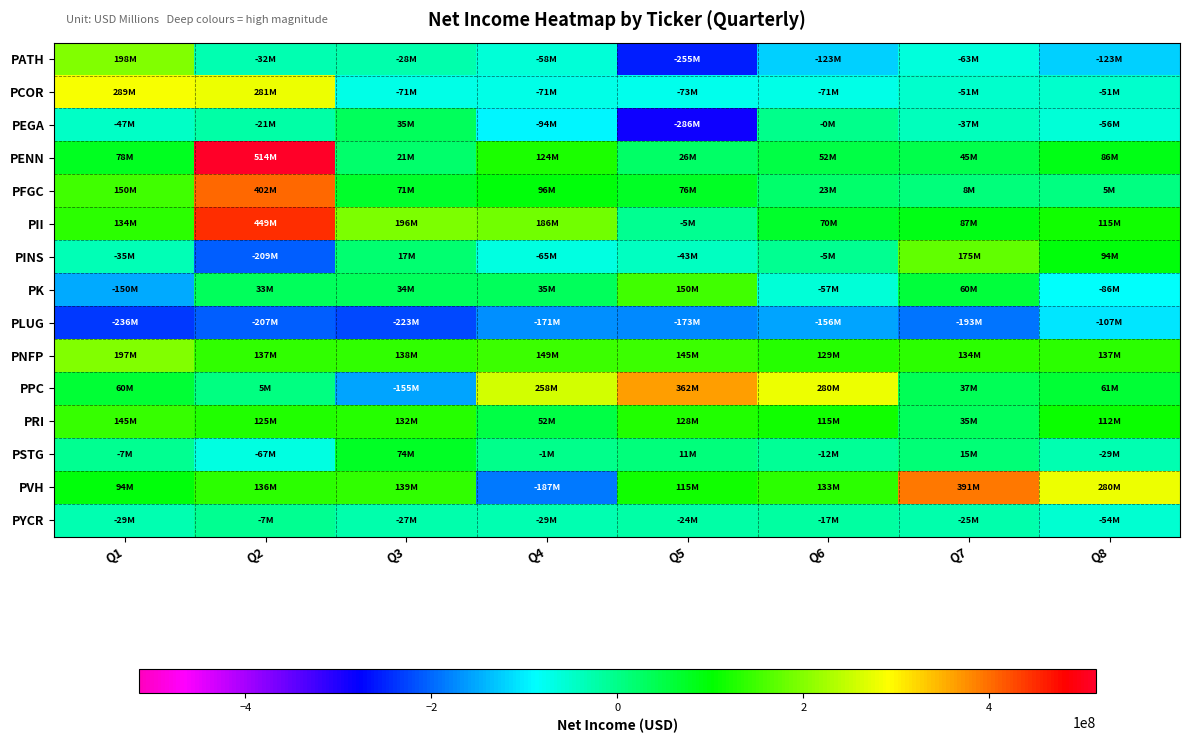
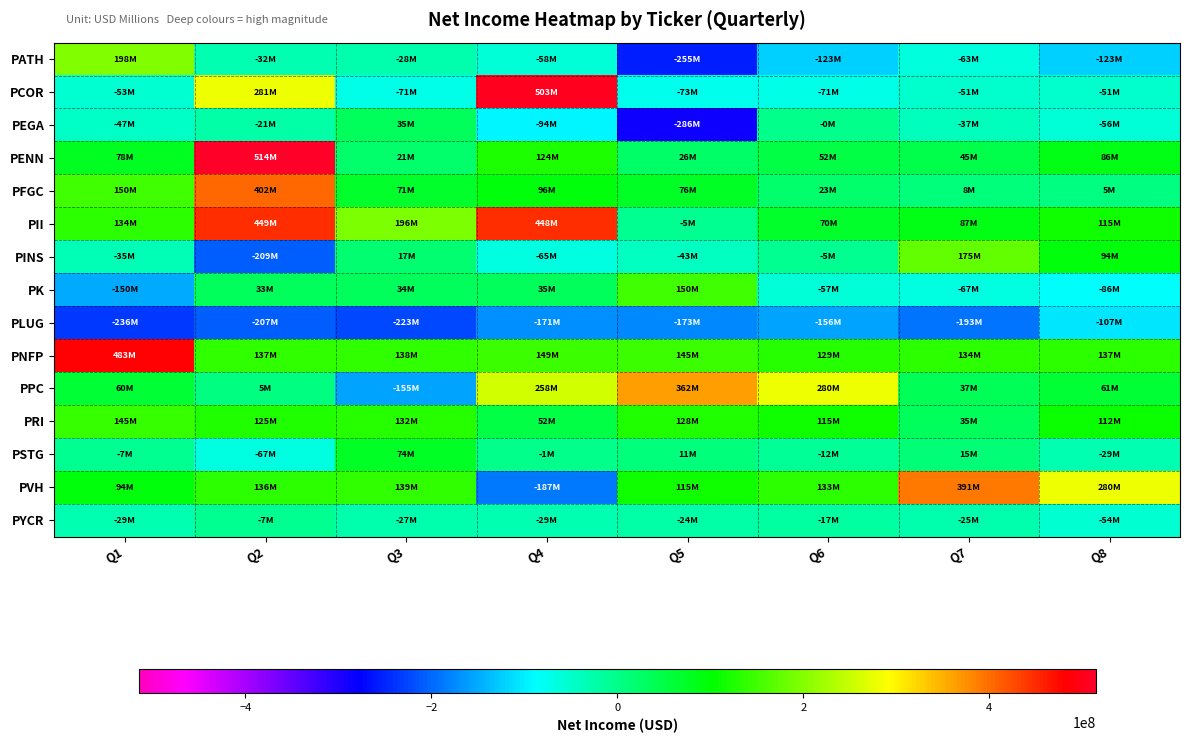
  {
    "PATH": {
      "Q1": "198M",
      "Q2": "-32M",
      "Q3": "-28M",
      "Q4": "-58M",
      "Q5": "-255M",
      "Q6": "-123M",
      "Q7": "-63M",
      "Q8": "-123M"
    },
    "PCOR": {
-     "Q1": "289M",
+     "Q1": "-53M",
      "Q2": "281M",
      "Q3": "-71M",
-     "Q4": "-71M",
+     "Q4": "503M",
      "Q5": "-73M",
      "Q6": "-71M",
      "Q7": "-51M",
      "Q8": "-51M"
    },
    "PEGA": {
      "Q1": "-47M",
      "Q2": "-21M",
      "Q3": "35M",
      "Q4": "-94M",
      "Q5": "-286M",
      "Q6": "-0M",
      "Q7": "-37M",
      "Q8": "-56M"
    },
    "PENN": {
      "Q1": "78M",
      "Q2": "514M",
      "Q3": "21M",
      "Q4": "124M",
      "Q5": "26M",
      "Q6": "52M",
      "Q7": "45M",
      "Q8": "86M"
    },
    "PFGC": {
      "Q1": "150M",
      "Q2": "402M",
      "Q3": "71M",
      "Q4": "96M",
      "Q5": "76M",
      "Q6": "23M",
      "Q7": "8M",
      "Q8": "5M"
    },
    "PII": {
      "Q1": "134M",
      "Q2": "449M",
      "Q3": "196M",
-     "Q4": "186M",
+     "Q4": "448M",
      "Q5": "-5M",
      "Q6": "70M",
      "Q7": "87M",
      "Q8": "115M"
    },
    "PINS": {
      "Q1": "-35M",
      "Q2": "-209M",
      "Q3": "17M",
      "Q4": "-65M",
      "Q5": "-43M",
      "Q6": "-5M",
      "Q7": "175M",
      "Q8": "94M"
    },
    "PK": {
      "Q1": "-150M",
      "Q2": "33M",
      "Q3": "34M",
      "Q4": "35M",
      "Q5": "150M",
      "Q6": "-57M",
-     "Q7": "60M",
+     "Q7": "-67M",
      "Q8": "-86M"
    },
    "PLUG": {
      "Q1": "-236M",
      "Q2": "-207M",
      "Q3": "-223M",
      "Q4": "-171M",
      "Q5": "-173M",
      "Q6": "-156M",
      "Q7": "-193M",
      "Q8": "-107M"
    },
    "PNFP": {
-     "Q1": "197M",
+     "Q1": "483M",
      "Q2": "137M",
      "Q3": "138M",
      "Q4": "149M",
      "Q5": "145M",
      "Q6": "129M",
      "Q7": "134M",
      "Q8": "137M"
    },
    "PPC": {
      "Q1": "60M",
      "Q2": "5M",
      "Q3": "-155M",
      "Q4": "258M",
      "Q5": "362M",
      "Q6": "280M",
      "Q7": "37M",
      "Q8": "61M"
    },
    "PRI": {
      "Q1": "145M",
      "Q2": "125M",
      "Q3": "132M",
      "Q4": "52M",
      "Q5": "128M",
      "Q6": "115M",
      "Q7": "35M",
      "Q8": "112M"
    },
    "PSTG": {
      "Q1": "-7M",
      "Q2": "-67M",
      "Q3": "74M",
      "Q4": "-1M",
      "Q5": "11M",
      "Q6": "-12M",
      "Q7": "15M",
      "Q8": "-29M"
    },
    "PVH": {
      "Q1": "94M",
      "Q2": "136M",
      "Q3": "139M",
      "Q4": "-187M",
      "Q5": "115M",
      "Q6": "133M",
      "Q7": "391M",
      "Q8": "280M"
    },
    "PYCR": {
      "Q1": "-29M",
      "Q2": "-7M",
      "Q3": "-27M",
      "Q4": "-29M",
      "Q5": "-24M",
      "Q6": "-17M",
      "Q7": "-25M",
      "Q8": "-54M"
    }
  }
